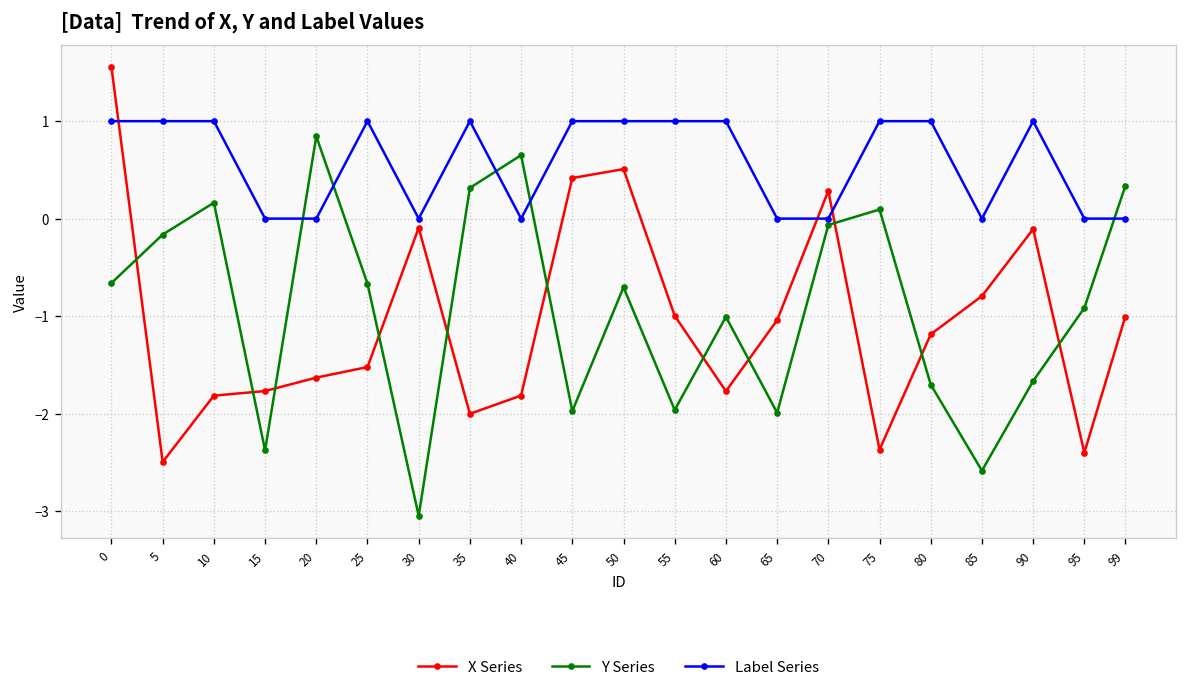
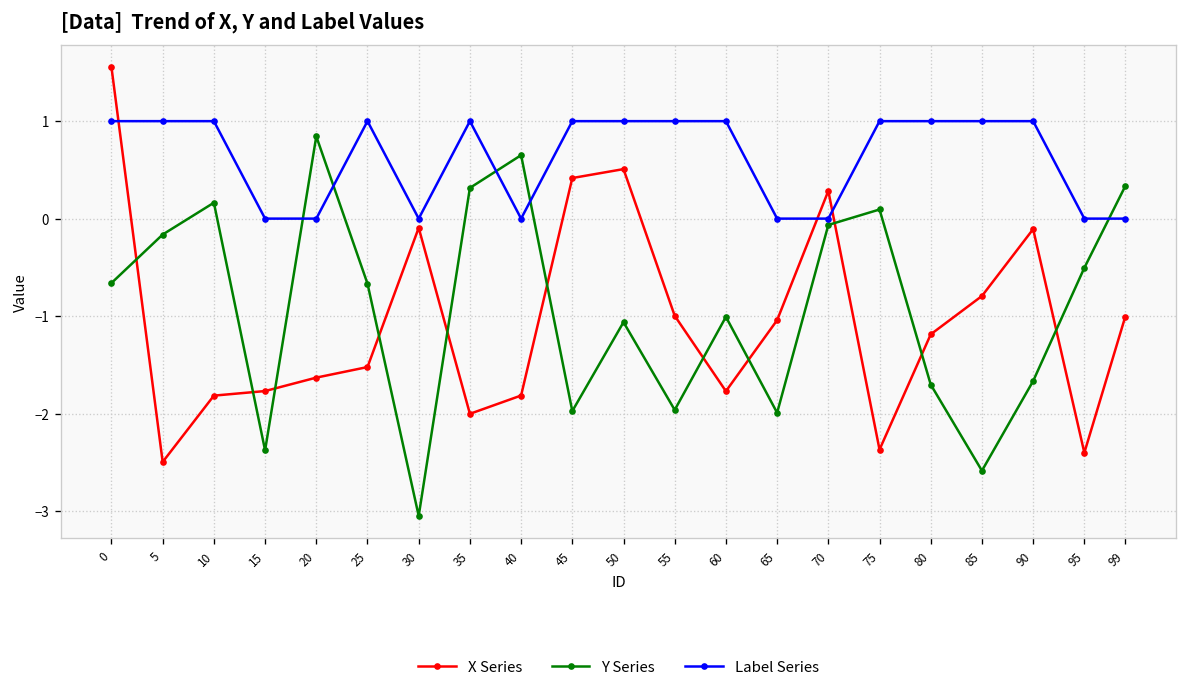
  {
    "X Series": {
      "0": 1.6,
      "5": -2.5,
      "10": -1.8,
      "15": -1.8,
      "20": -1.6,
      "25": -1.5,
      "30": -0.1,
      "35": -2.0,
      "40": -1.8,
      "45": 0.4,
      "50": 0.5,
      "55": -1.0,
      "60": -1.8,
      "65": -1.0,
      "70": 0.3,
      "75": -2.4,
      "80": -1.2,
      "85": -0.8,
      "90": -0.1,
      "95": -2.4,
      "99": -1.0
    },
    "Y Series": {
      "0": -0.7,
      "5": -0.2,
      "10": 0.2,
      "15": -2.4,
      "20": 0.8,
      "25": -0.7,
      "30": -3.1,
      "35": 0.3,
      "40": 0.7,
      "45": -2.0,
-     "50": -0.7,
+     "50": -1.1,
      "55": -2.0,
      "60": -1.0,
      "65": -2.0,
      "70": -0.1,
      "75": 0.1,
      "80": -1.7,
      "85": -2.6,
      "90": -1.7,
-     "95": -0.9,
+     "95": -0.5,
      "99": 0.3
    },
    "Label Series": {
      "0": 1,
      "5": 1,
      "10": 1,
      "15": 0,
      "20": 0,
      "25": 1,
      "30": 0,
      "35": 1,
      "40": 0,
      "45": 1,
      "50": 1,
      "55": 1,
      "60": 1,
      "65": 0,
      "70": 0,
      "75": 1,
      "80": 1,
-     "85": 0,
+     "85": 1,
      "90": 1,
      "95": 0,
      "99": 0
    }
  }
